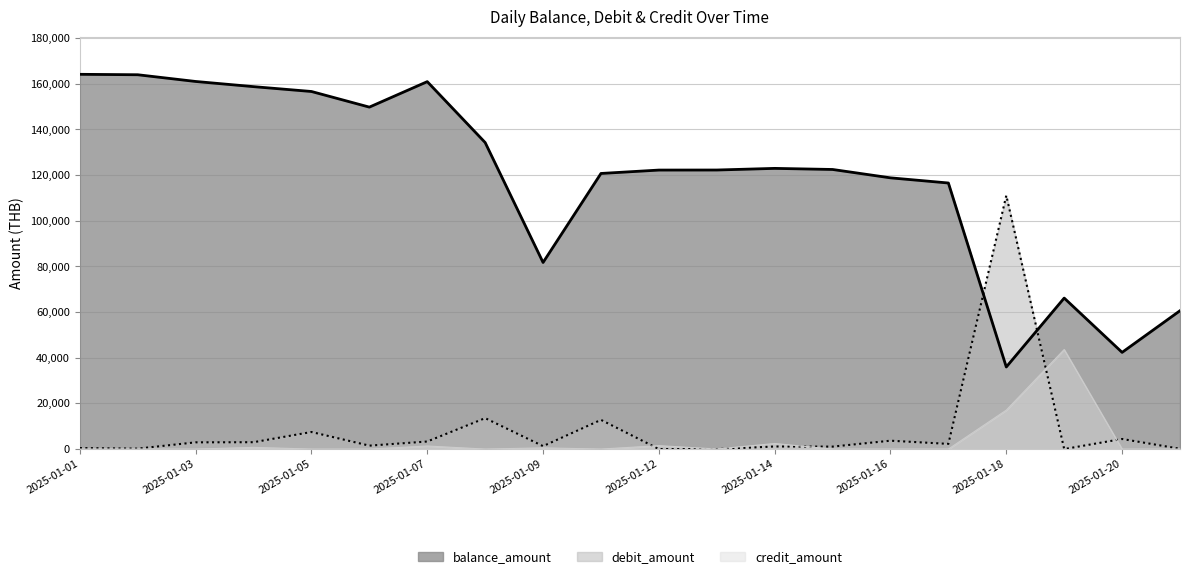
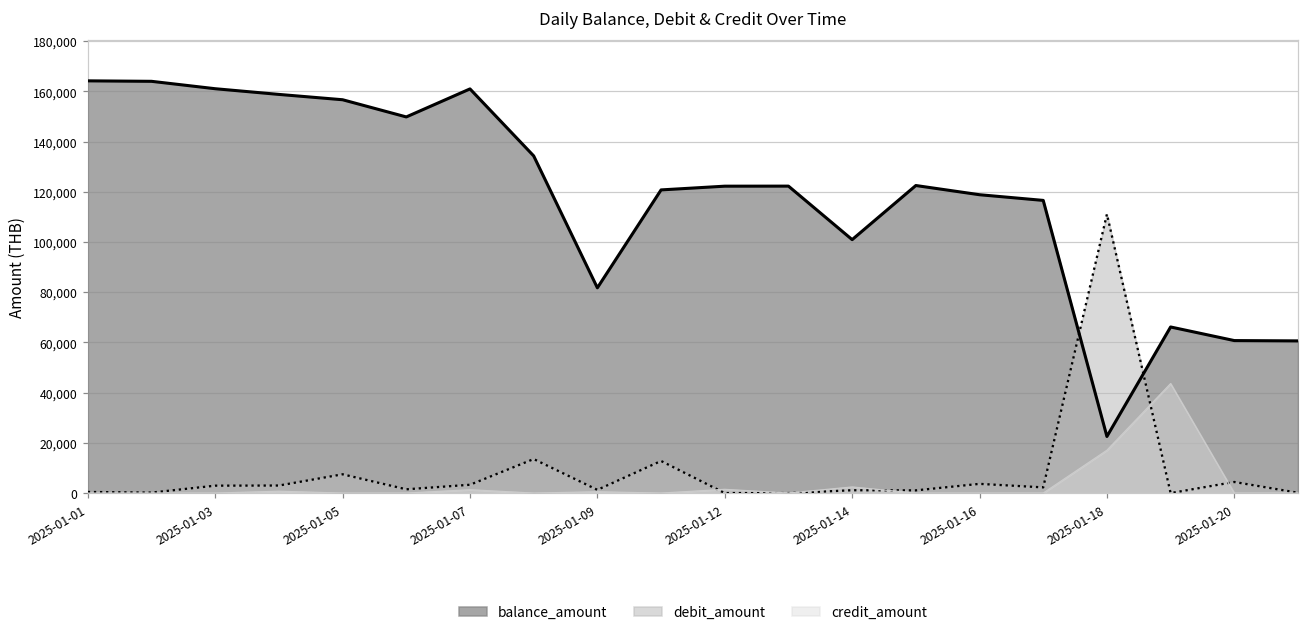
  {
    "balance_amount": {
      "2025-01-01": "164,000",
      "2025-01-03": "161,000",
      "2025-01-05": "157,000",
      "2025-01-07": "161,000",
      "2025-01-09": "82,000",
      "2025-01-12": "122,000",
-     "2025-01-14": "123,000",
+     "2025-01-14": "101,000",
      "2025-01-16": "119,000",
-     "2025-01-18": "36,000",
-     "2025-01-20": "42,000"
+     "2025-01-18": "23,000",
+     "2025-01-20": "61,000"
    }
  }
